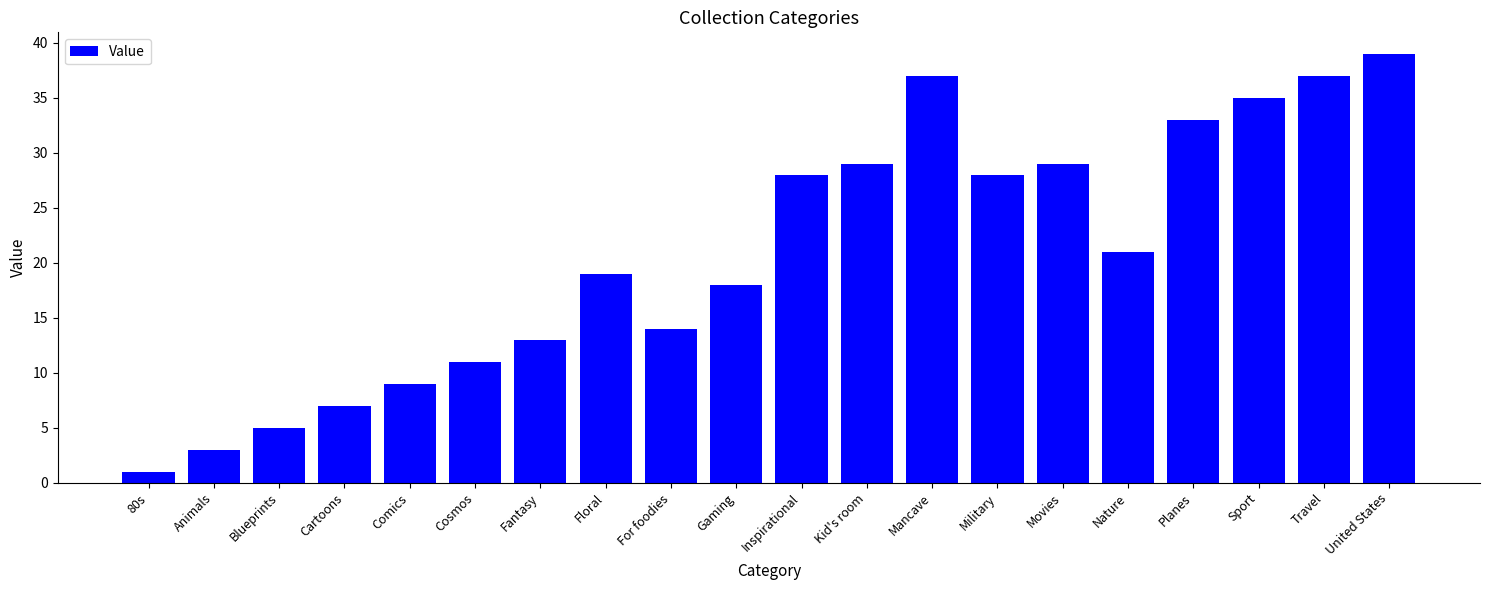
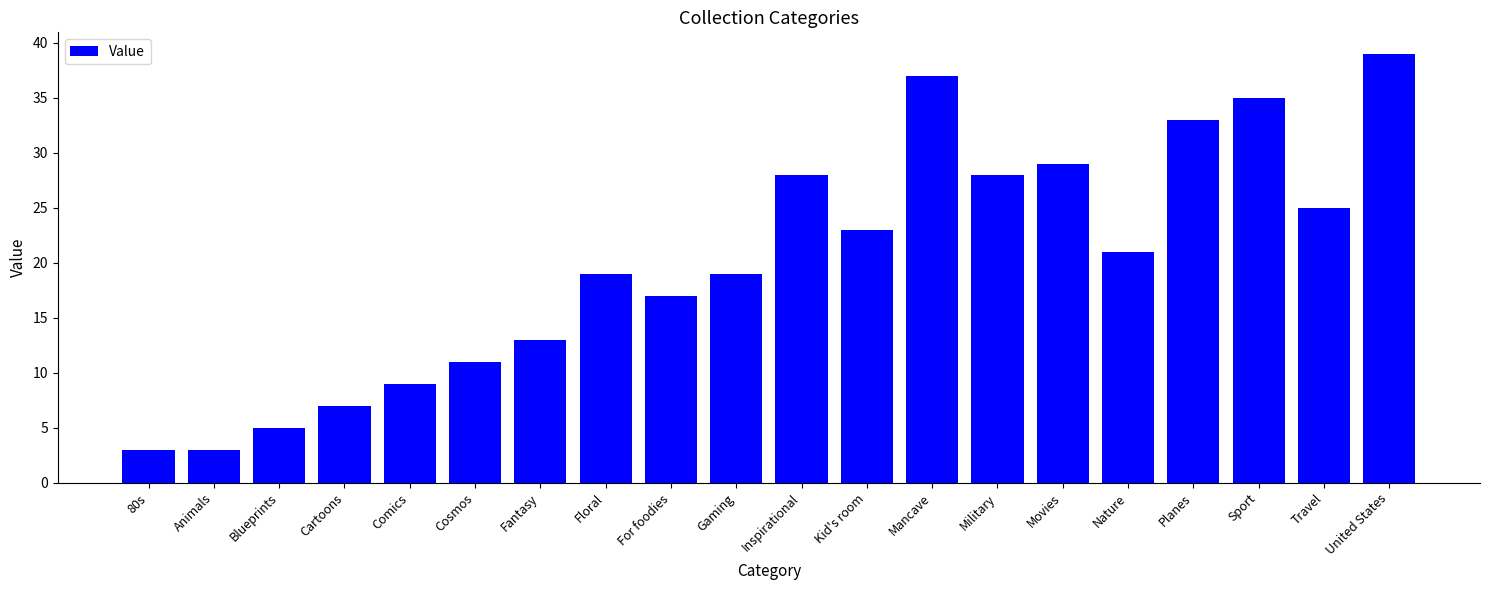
  {
-   "80s": 1,
+   "80s": 3,
    "Animals": 3,
    "Blueprints": 5,
    "Cartoons": 7,
    "Comics": 9,
    "Cosmos": 11,
    "Fantasy": 13,
    "Floral": 19,
-   "For foodies": 14,
-   "Gaming": 18,
+   "For foodies": 17,
+   "Gaming": 19,
    "Inspirational": 28,
-   "Kid's room": 29,
+   "Kid's room": 23,
    "Mancave": 37,
    "Military": 28,
    "Movies": 29,
    "Nature": 21,
    "Planes": 33,
    "Sport": 35,
-   "Travel": 37,
+   "Travel": 25,
    "United States": 39
  }
